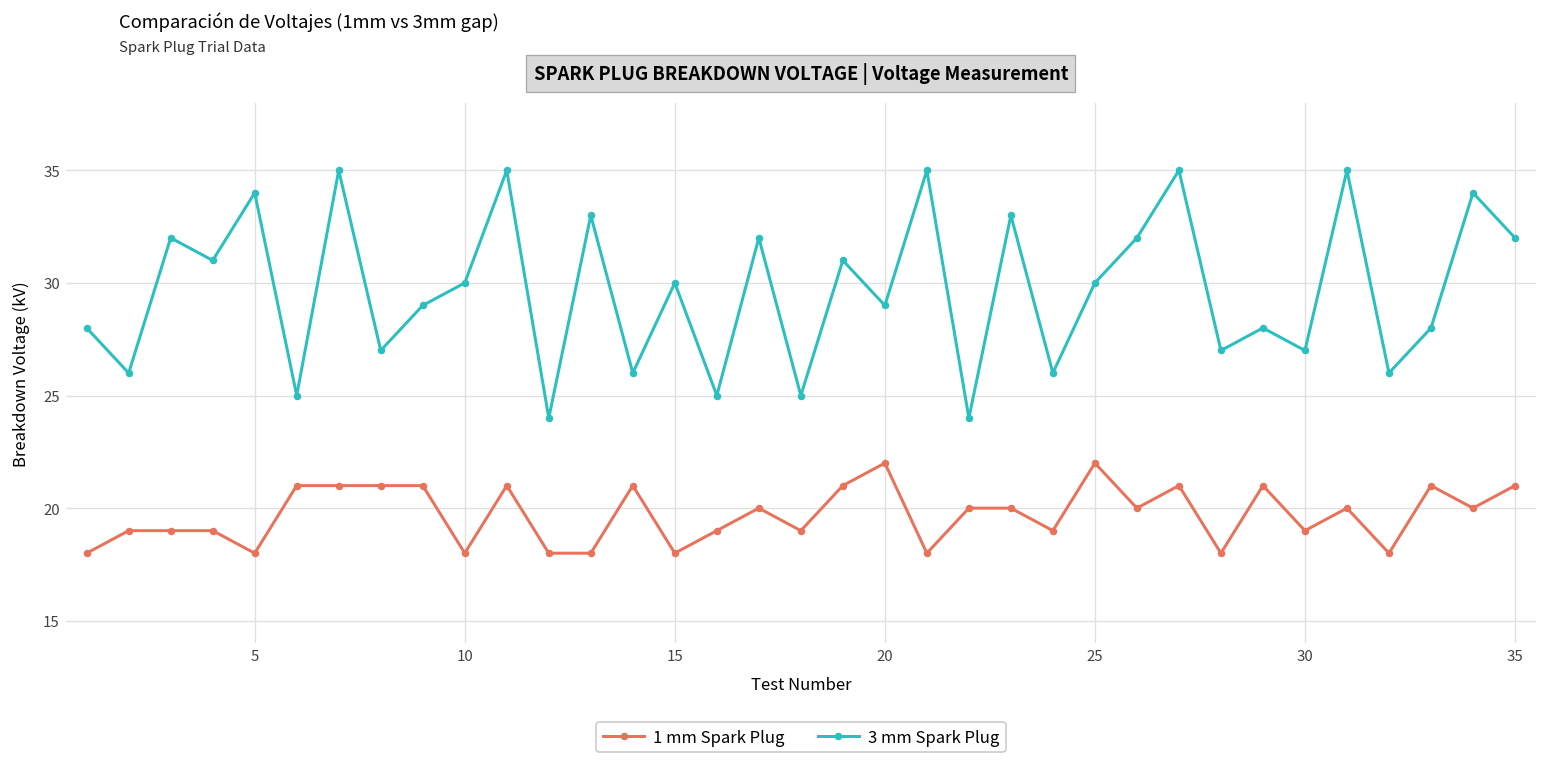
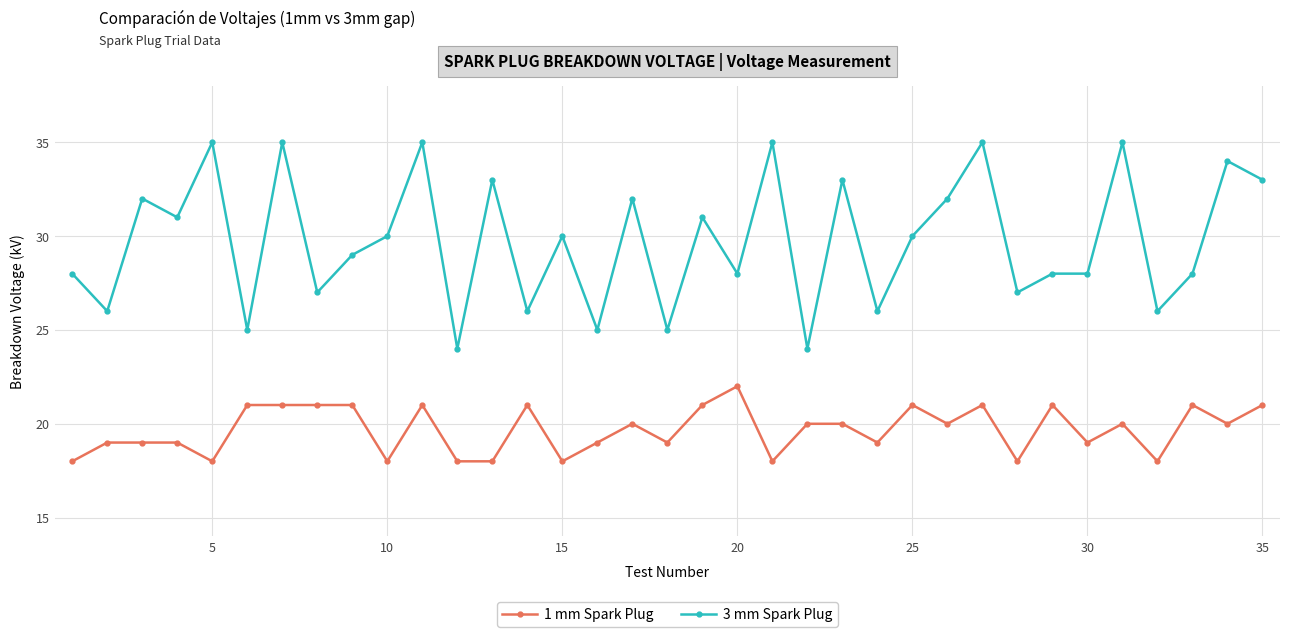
  {
    "1 mm Spark Plug": {
      "5": 18,
      "10": 18,
      "15": 18,
      "20": 22,
-     "25": 22,
+     "25": 21,
      "30": 19,
      "35": 21
    },
    "3 mm Spark Plug": {
-     "5": 34,
+     "5": 35,
      "10": 30,
      "15": 30,
-     "20": 29,
+     "20": 28,
      "25": 30,
-     "30": 27,
-     "35": 32
+     "30": 28,
+     "35": 33
    }
  }
